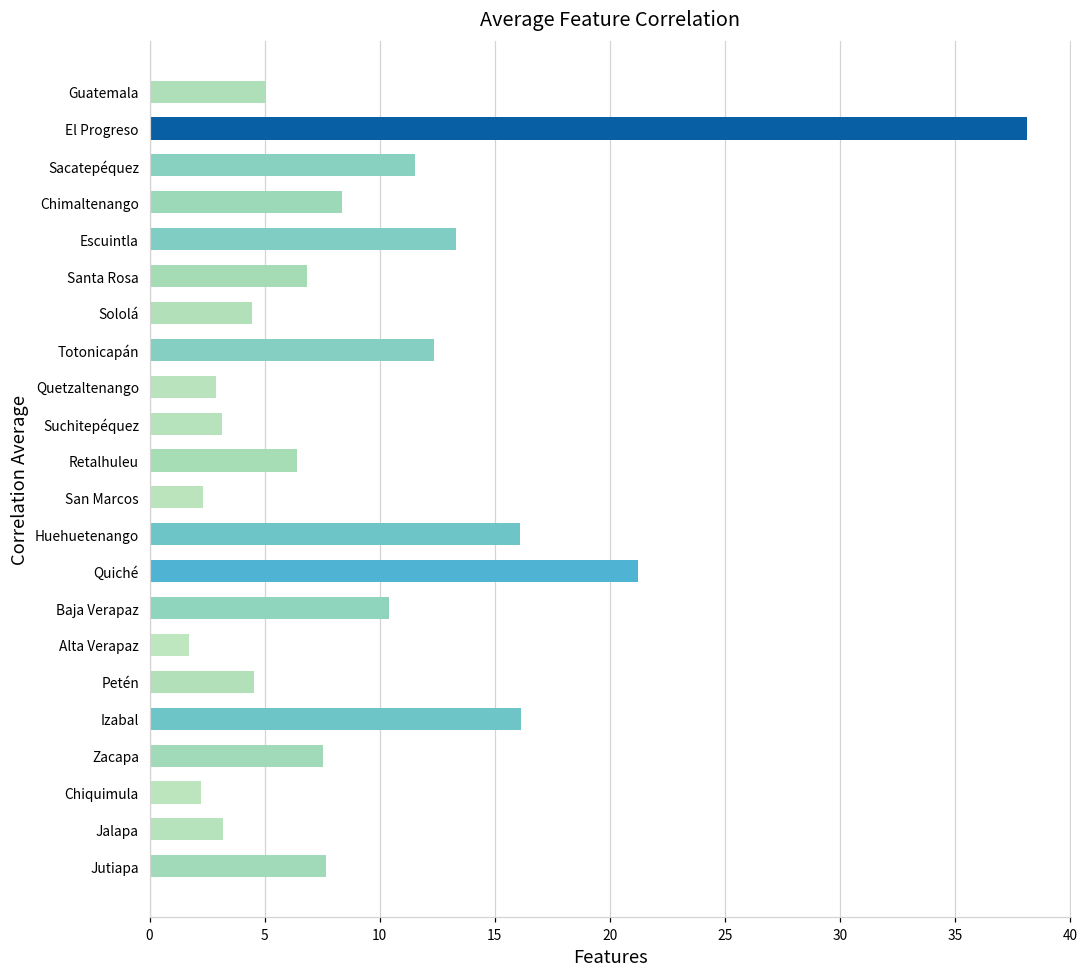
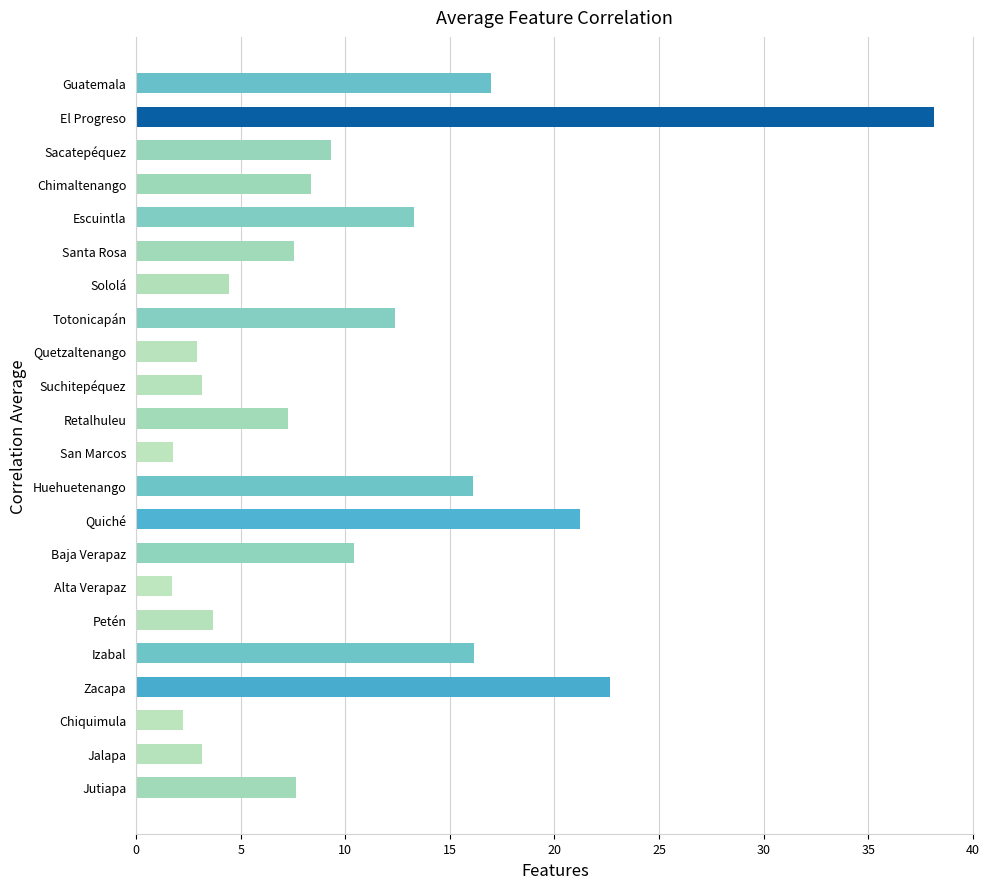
  {
-   "Guatemala": 5.1,
+   "Guatemala": 17.0,
    "El Progreso": 38.1,
-   "Sacatepéquez": 11.5,
+   "Sacatepéquez": 9.3,
    "Chimaltenango": 8.3,
    "Escuintla": 13.3,
-   "Santa Rosa": 6.8,
+   "Santa Rosa": 7.5,
    "Sololá": 4.4,
    "Totonicapán": 12.4,
    "Quetzaltenango": 2.9,
    "Suchitepéquez": 3.2,
-   "Retalhuleu": 6.4,
-   "San Marcos": 2.3,
+   "Retalhuleu": 7.3,
+   "San Marcos": 1.8,
    "Huehuetenango": 16.1,
    "Quiché": 21.2,
    "Baja Verapaz": 10.4,
    "Alta Verapaz": 1.7,
-   "Petén": 4.5,
+   "Petén": 3.7,
    "Izabal": 16.1,
-   "Zacapa": 7.5,
+   "Zacapa": 22.6,
    "Chiquimula": 2.2,
    "Jalapa": 3.2,
    "Jutiapa": 7.7
  }
